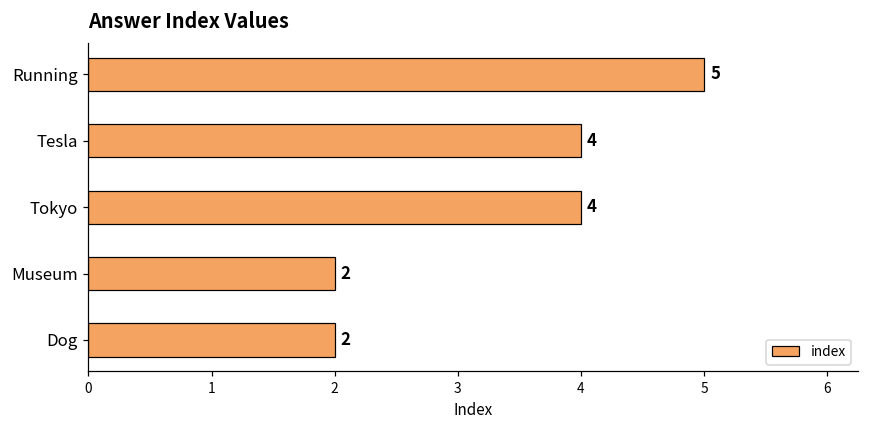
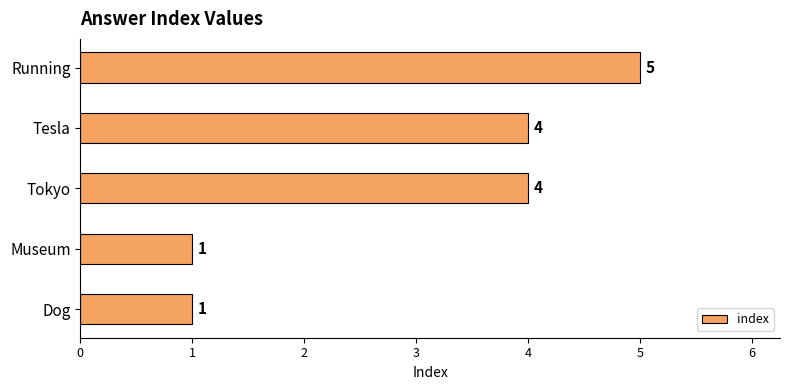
  {
    "Running": 5,
    "Tesla": 4,
    "Tokyo": 4,
-   "Museum": 2,
-   "Dog": 2
+   "Museum": 1,
+   "Dog": 1
  }
